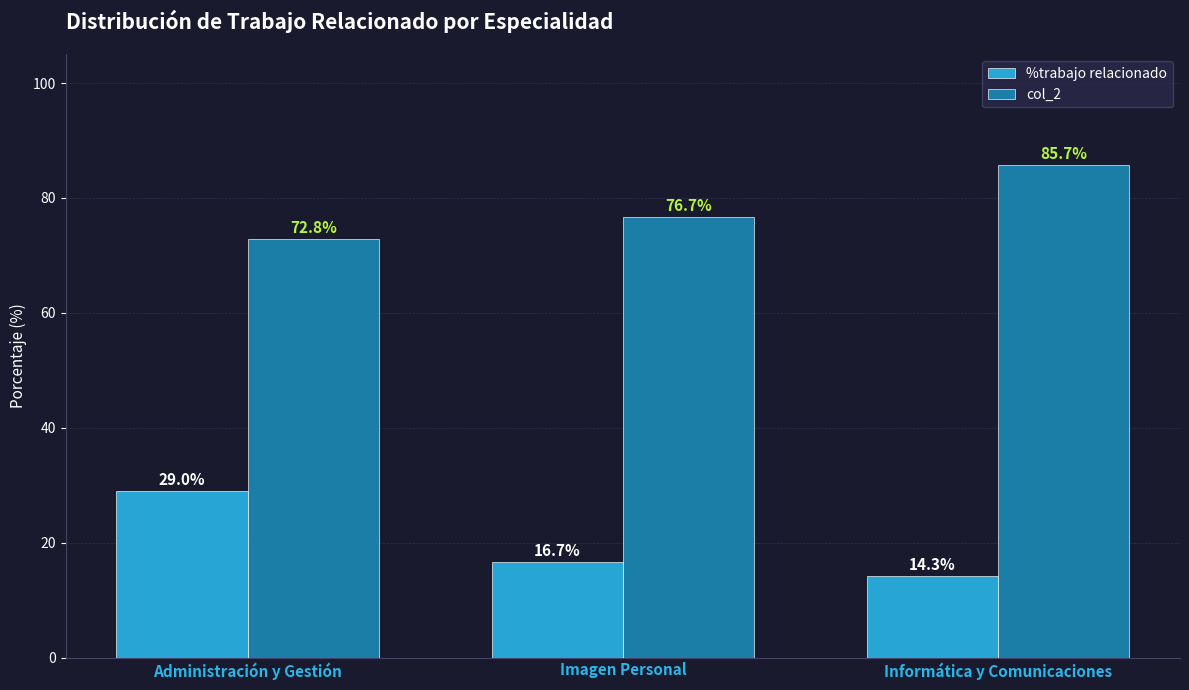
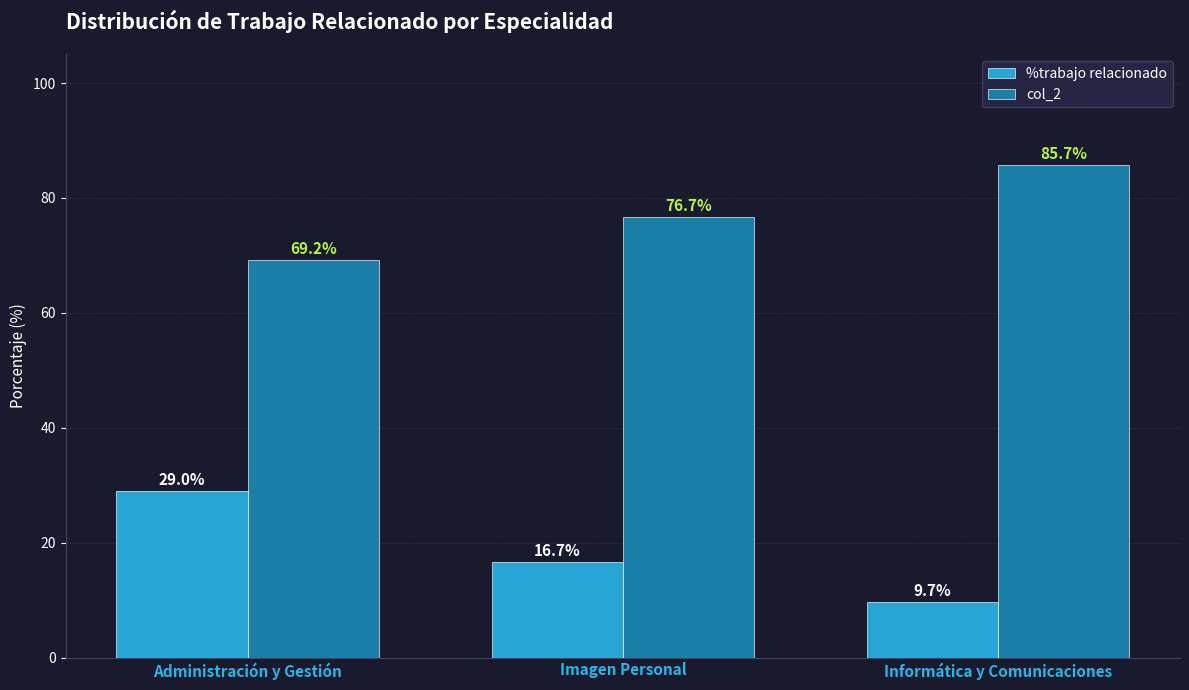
  {
    "%trabajo relacionado": {
      "Administración y Gestión": "29.0%",
      "Imagen Personal": "16.7%",
-     "Informática y Comunicaciones": "14.3%"
+     "Informática y Comunicaciones": "9.7%"
    },
    "col_2": {
-     "Administración y Gestión": "72.8%",
+     "Administración y Gestión": "69.2%",
      "Imagen Personal": "76.7%",
      "Informática y Comunicaciones": "85.7%"
    }
  }
